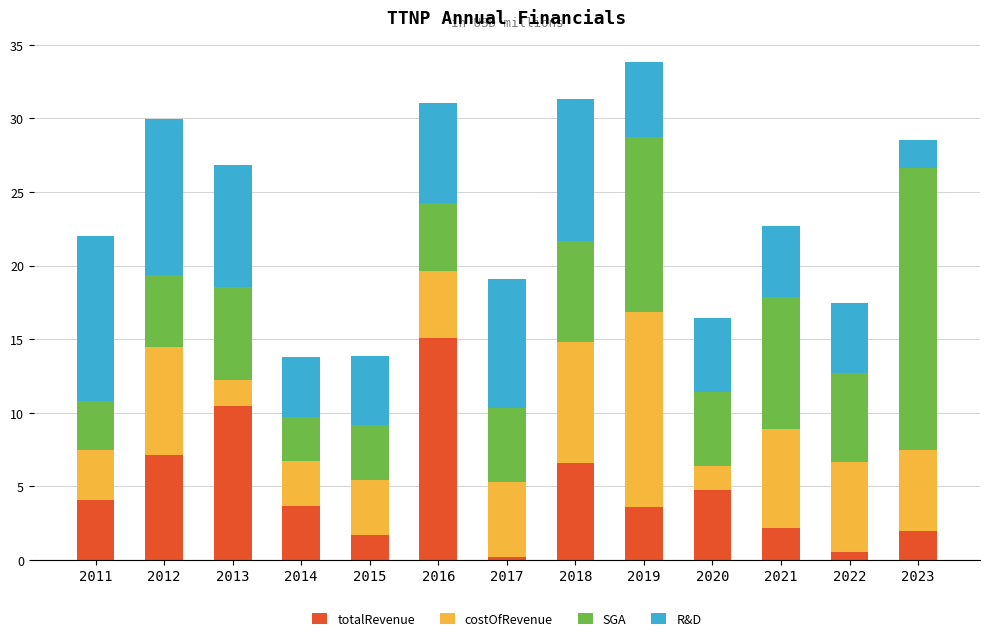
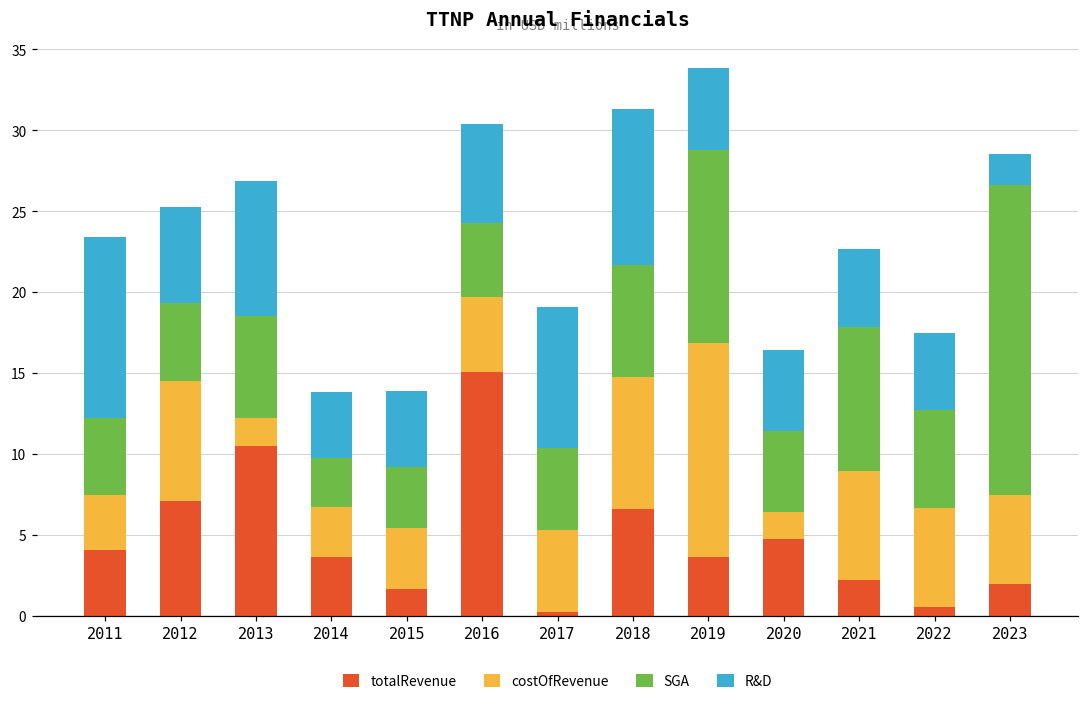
  {
    "costOfRevenue": {
      "2011": 3.4,
      "2012": 7.4,
      "2013": 1.7,
      "2014": 3.0,
      "2015": 3.8,
      "2016": 4.6,
      "2017": 5.1,
      "2018": 8.2,
      "2019": 13.2,
      "2020": 1.7,
      "2021": 6.7,
      "2022": 6.1,
      "2023": 5.5
    },
    "SGA": {
-     "2011": 3.4,
+     "2011": 4.8,
      "2012": 4.9,
      "2013": 6.3,
      "2014": 3.0,
      "2015": 3.8,
      "2016": 4.6,
      "2017": 5.1,
      "2018": 6.9,
      "2019": 11.9,
      "2020": 5.0,
      "2021": 8.9,
      "2022": 6.0,
      "2023": 19.1
    },
    "R&D": {
      "2011": 11.2,
-     "2012": 10.6,
+     "2012": 5.9,
      "2013": 8.3,
      "2014": 4.1,
      "2015": 4.7,
-     "2016": 6.8,
+     "2016": 6.1,
      "2017": 8.7,
      "2018": 9.6,
      "2019": 5.1,
      "2020": 5.1,
      "2021": 4.8,
      "2022": 4.8,
      "2023": 1.9
    }
  }
